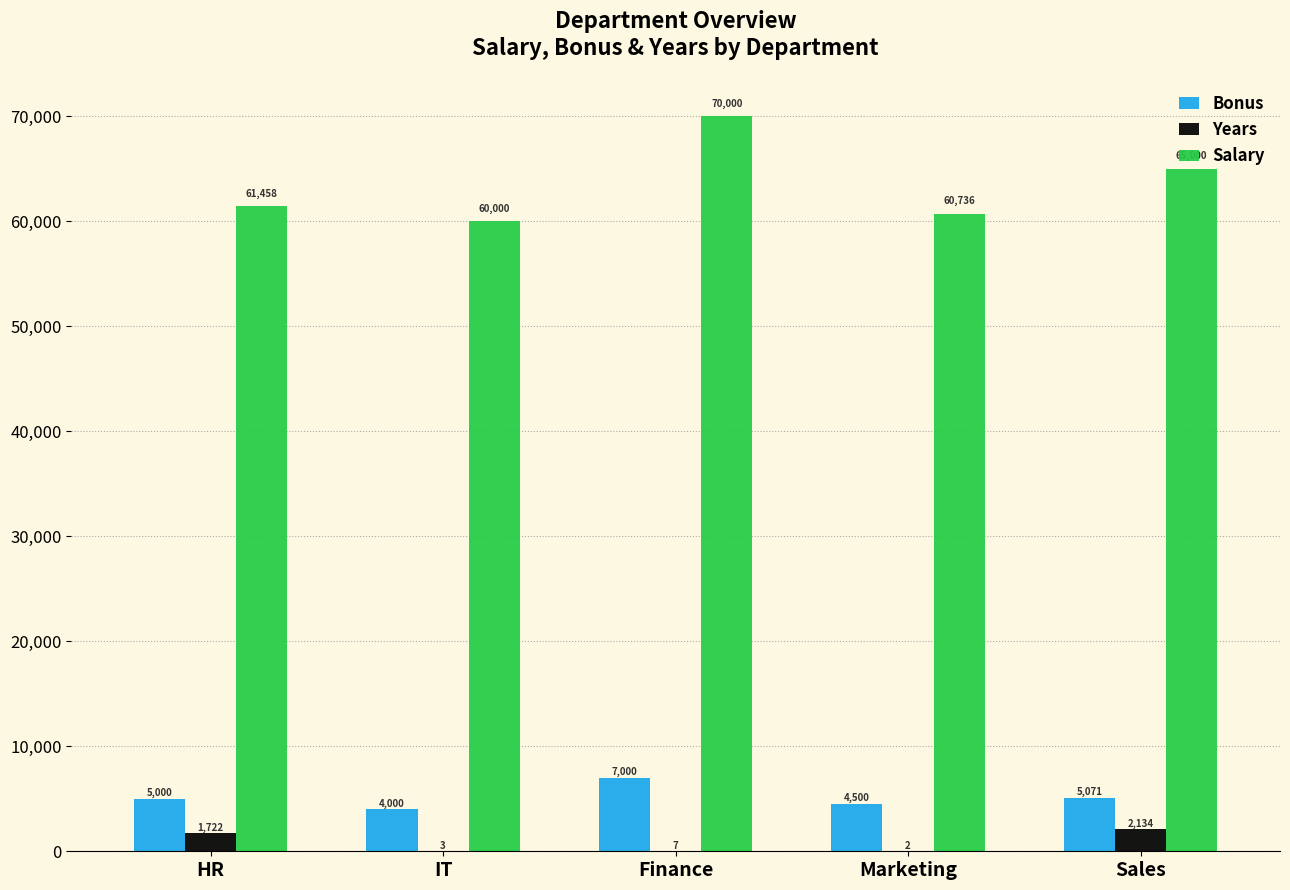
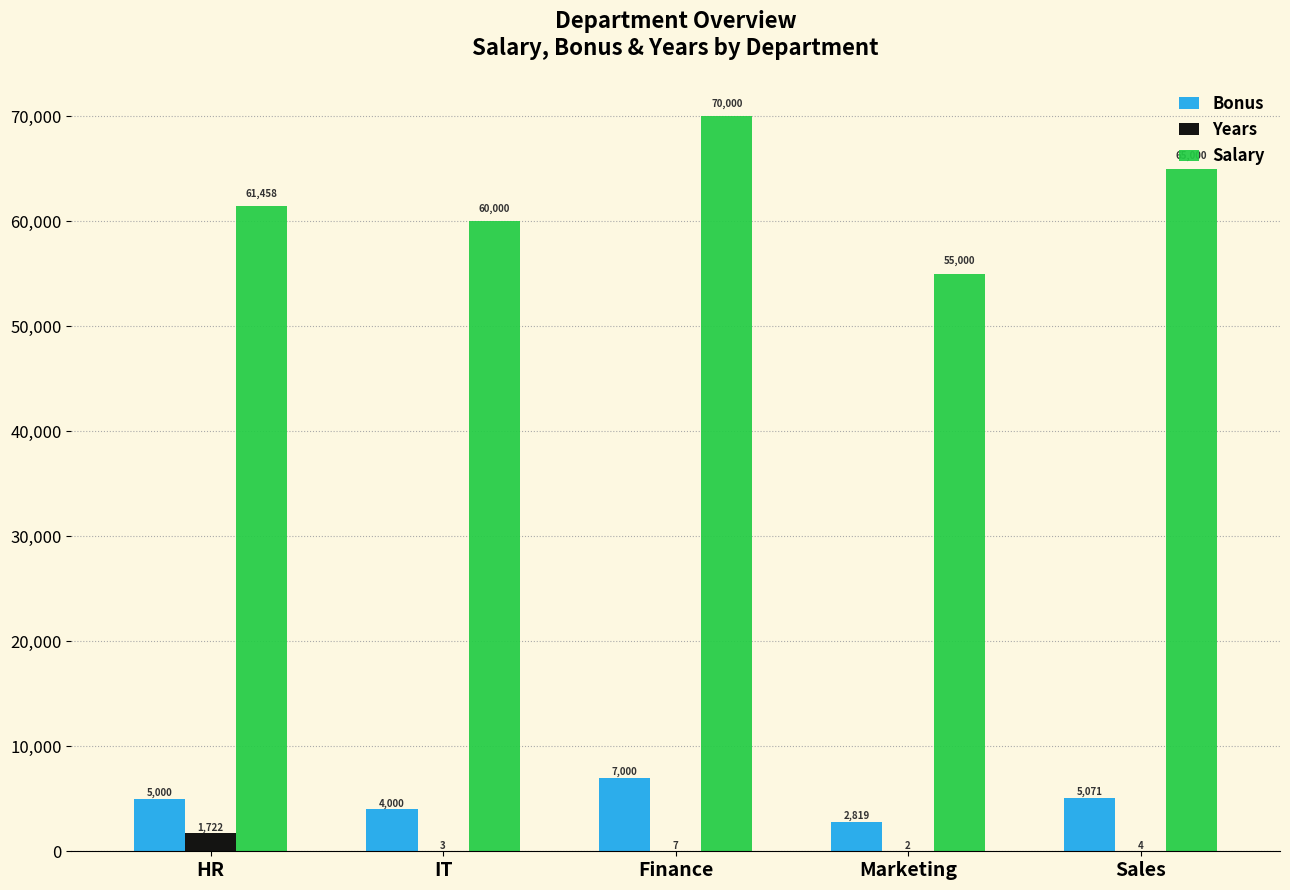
  {
    "Bonus": {
      "HR": "5,000",
      "IT": "4,000",
      "Finance": "7,000",
-     "Marketing": "4,500",
+     "Marketing": "2,819",
      "Sales": "5,071"
    },
    "Years": {
      "HR": "1,722",
      "IT": "3",
      "Finance": "7",
      "Marketing": "2",
-     "Sales": "2,134"
+     "Sales": "4"
    },
    "Salary": {
      "HR": "61,458",
      "IT": "60,000",
      "Finance": "70,000",
-     "Marketing": "60,736",
+     "Marketing": "55,000",
      "Sales": "65,000"
    }
  }
